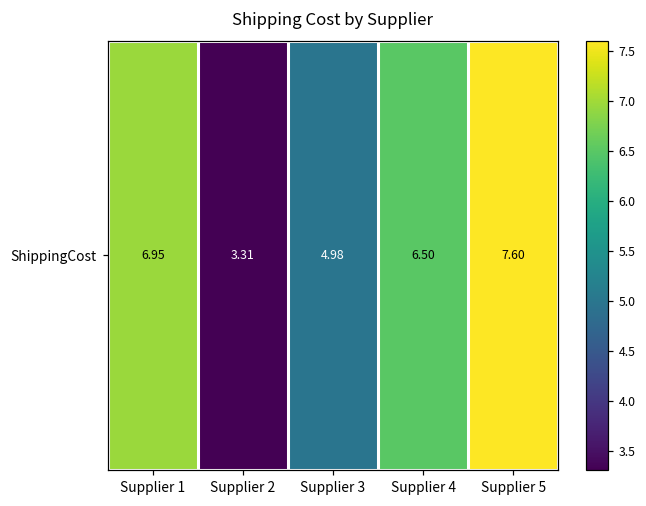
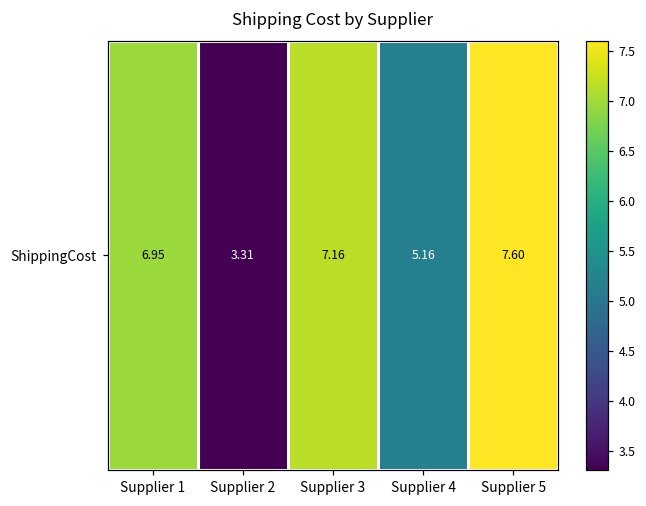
  {
    "ShippingCost": {
      "Supplier 1": 6.95,
      "Supplier 2": 3.31,
-     "Supplier 3": 4.98,
-     "Supplier 4": 6.50,
+     "Supplier 3": 7.16,
+     "Supplier 4": 5.16,
      "Supplier 5": 7.60
    }
  }
